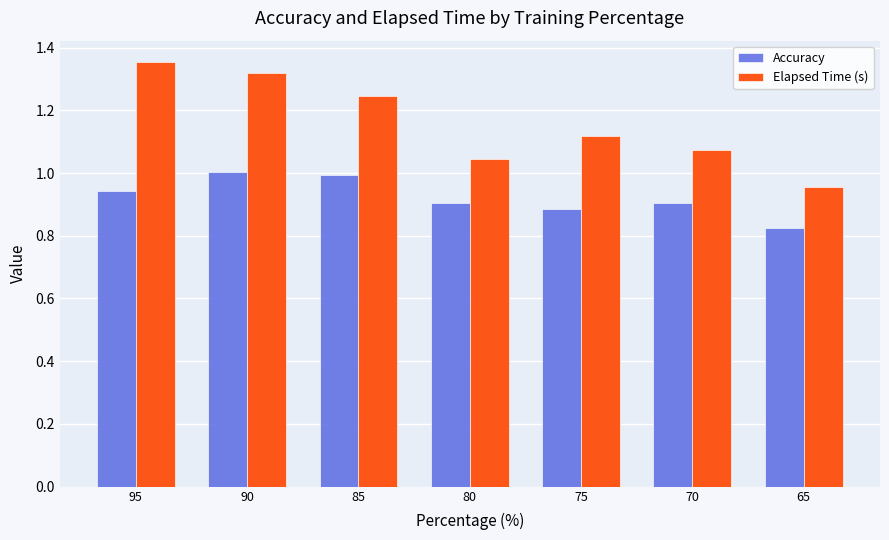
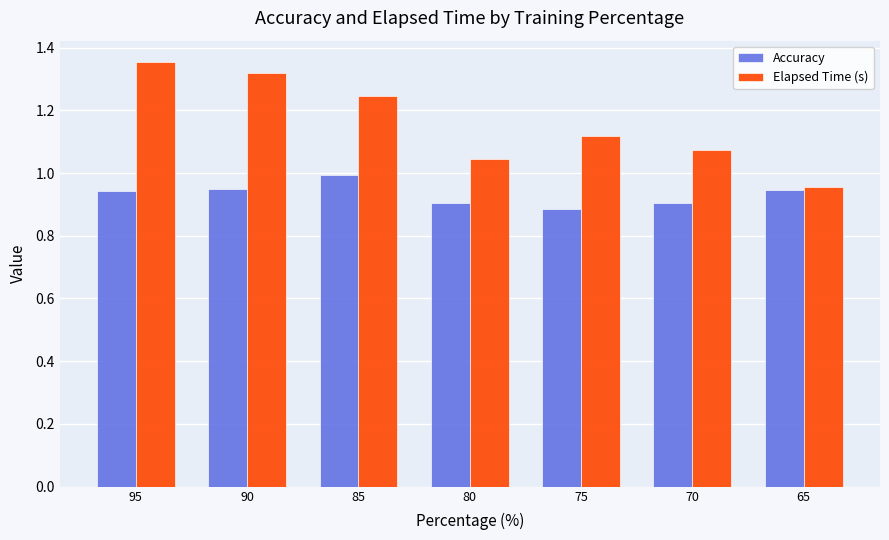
  {
    "Accuracy": {
      "95": 0.94,
-     "90": 1.00,
+     "90": 0.95,
      "85": 0.99,
      "80": 0.91,
      "75": 0.89,
      "70": 0.91,
-     "65": 0.82
+     "65": 0.95
    },
    "Elapsed Time (s)": {
      "95": 1.35,
      "90": 1.32,
      "85": 1.25,
      "80": 1.04,
      "75": 1.12,
      "70": 1.07,
      "65": 0.95
    }
  }
